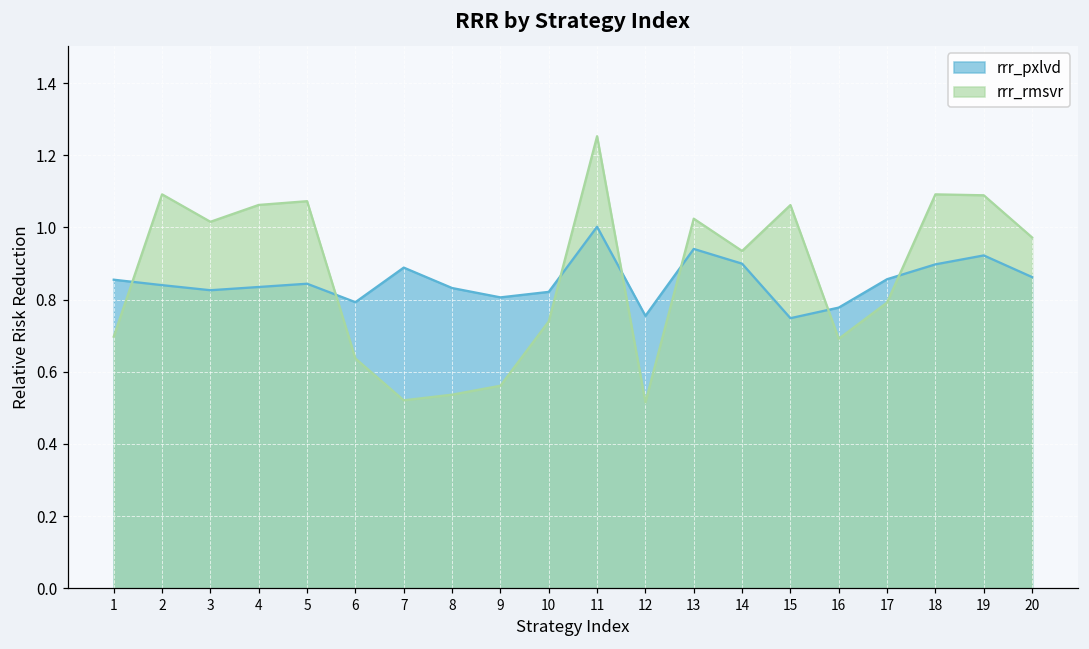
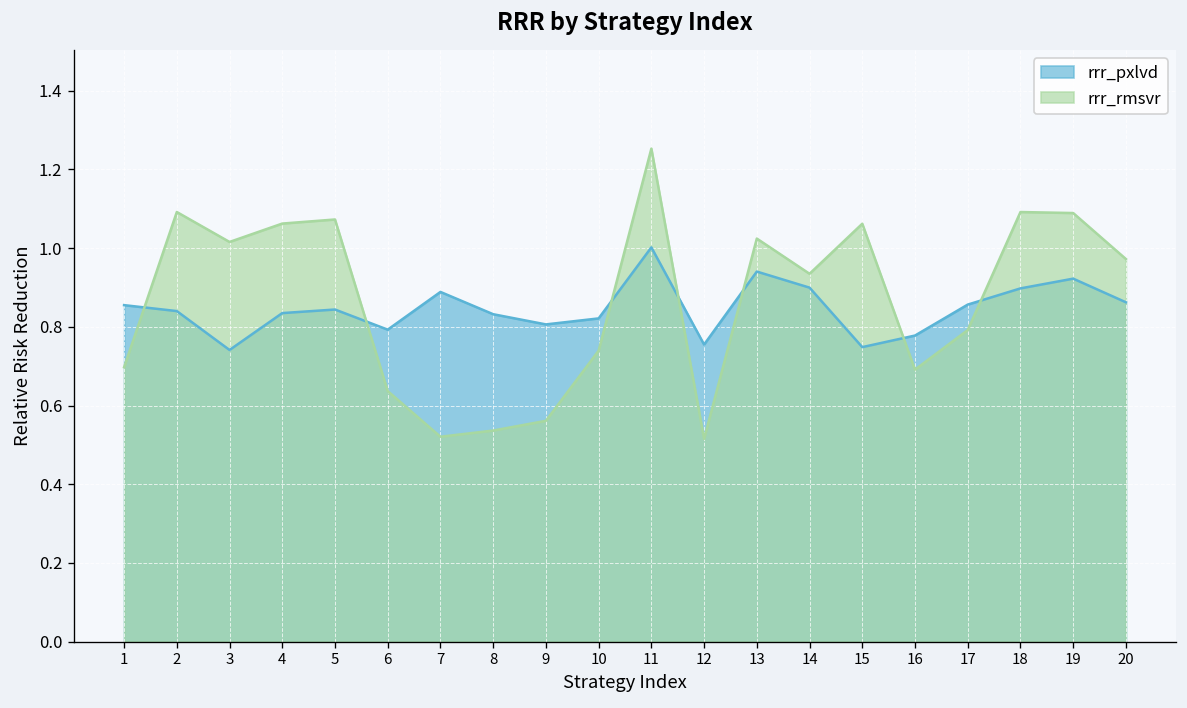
  {
    "rrr_pxlvd": {
      "1": 0.86,
      "2": 0.84,
-     "3": 0.83,
+     "3": 0.74,
      "4": 0.83,
      "5": 0.84,
      "6": 0.79,
      "7": 0.89,
      "8": 0.83,
      "9": 0.81,
      "10": 0.82,
      "11": 1.00,
      "12": 0.75,
      "13": 0.94,
      "14": 0.90,
      "15": 0.75,
      "16": 0.78,
      "17": 0.86,
      "18": 0.90,
      "19": 0.92,
      "20": 0.86
    },
    "rrr_rmsvr": {
      "1": 0.70,
      "2": 1.09,
      "3": 1.02,
      "4": 1.06,
      "5": 1.07,
      "6": 0.64,
      "7": 0.52,
      "8": 0.54,
      "9": 0.56,
      "10": 0.74,
      "11": 1.25,
      "12": 0.52,
      "13": 1.02,
      "14": 0.93,
      "15": 1.06,
      "16": 0.69,
      "17": 0.79,
      "18": 1.09,
      "19": 1.09,
      "20": 0.97
    }
  }
